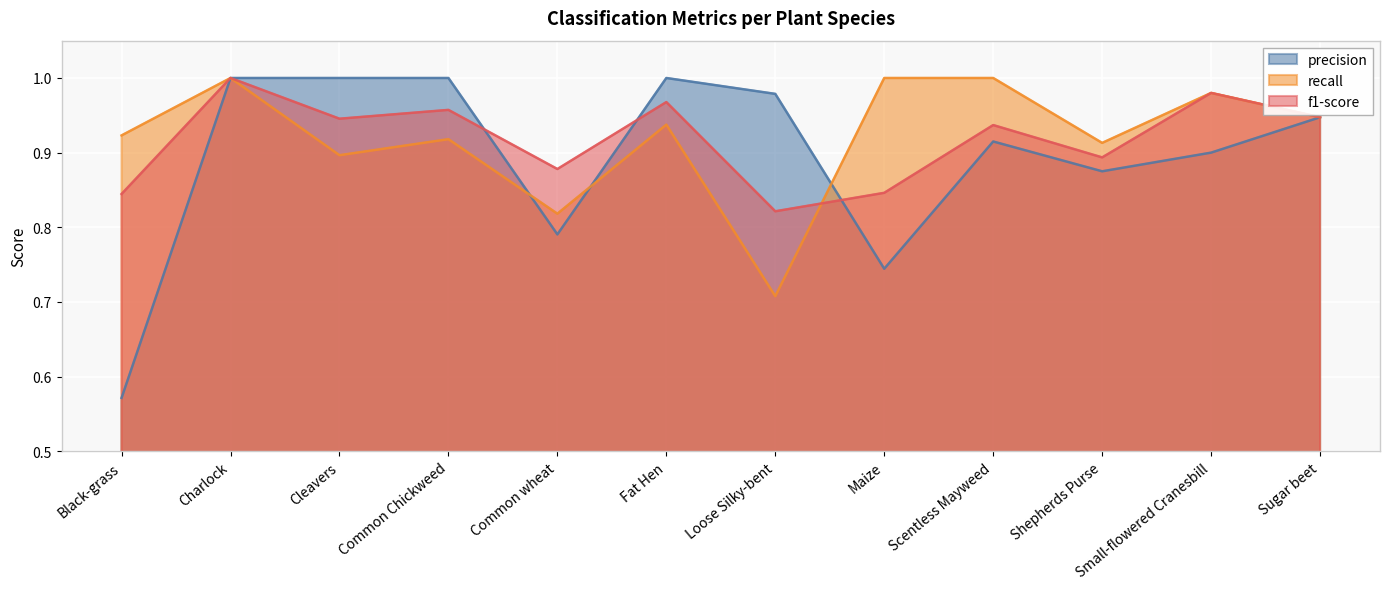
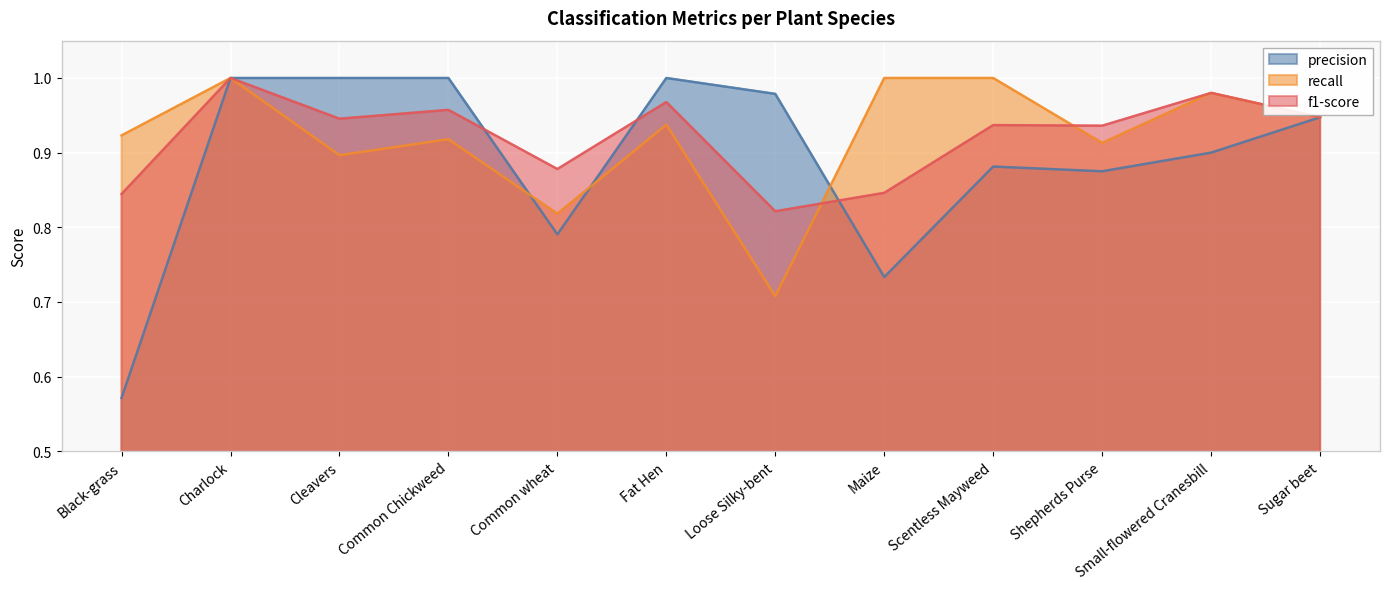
  {
    "precision": {
      "Black-grass": 0.57,
      "Cleavers": 1.00,
      "Common Chickweed": 1.00,
      "Common wheat": 0.79,
      "Fat Hen": 1.00,
      "Loose Silky-bent": 0.98,
-     "Maize": 0.74,
-     "Scentless Mayweed": 0.91,
+     "Maize": 0.73,
+     "Scentless Mayweed": 0.88,
      "Shepherds Purse": 0.88,
      "Small-flowered Cranesbill": 0.90
    },
    "recall": {
      "Black-grass": 0.92,
      "Cleavers": 0.90,
      "Common Chickweed": 0.92,
      "Common wheat": 0.82,
      "Fat Hen": 0.94,
      "Loose Silky-bent": 0.71,
      "Maize": 1.00,
      "Scentless Mayweed": 1.00,
      "Shepherds Purse": 0.91
    },
    "f1-score": {
      "Black-grass": 0.84,
      "Cleavers": 0.95,
      "Common Chickweed": 0.96,
      "Common wheat": 0.88,
      "Fat Hen": 0.97,
      "Loose Silky-bent": 0.82,
      "Maize": 0.85,
      "Scentless Mayweed": 0.94,
-     "Shepherds Purse": 0.89
+     "Shepherds Purse": 0.94
    }
  }
